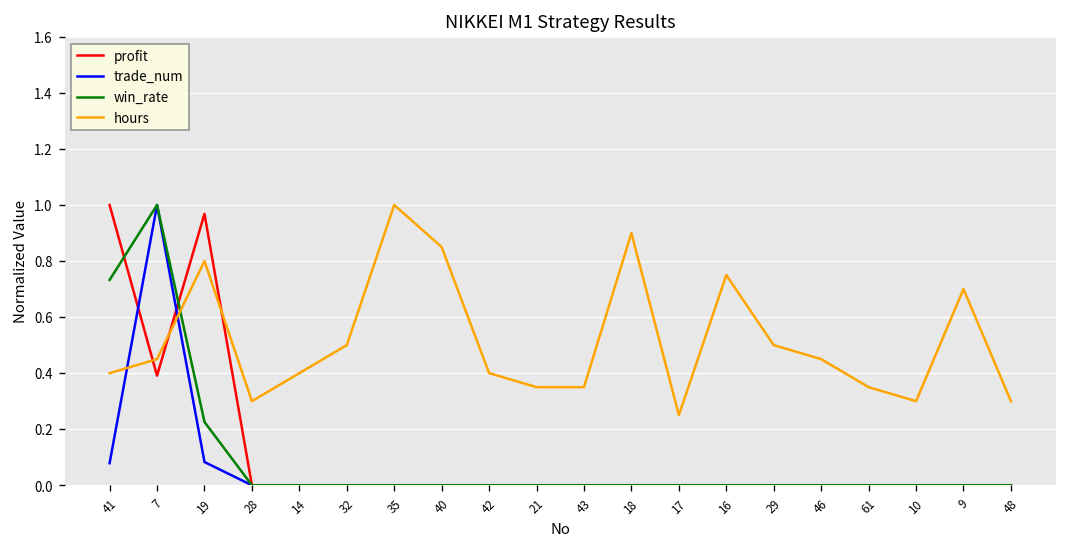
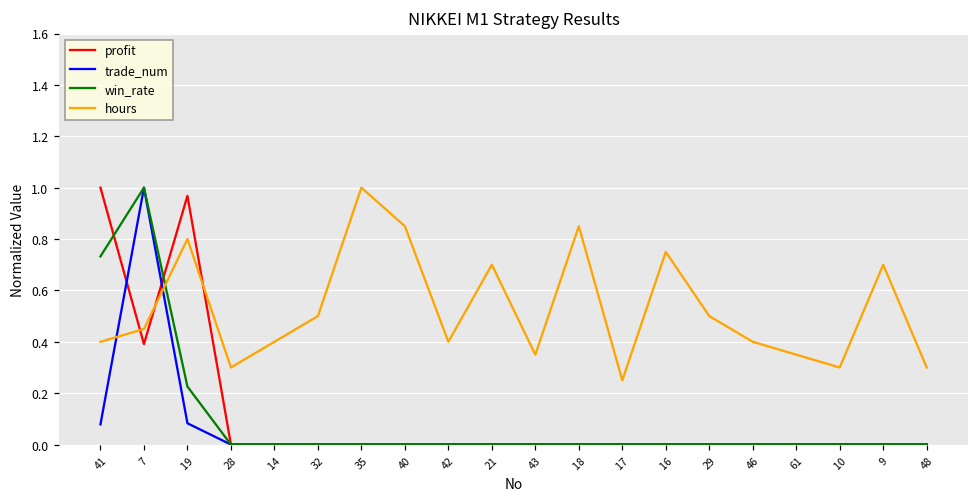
  {
    "profit": {
      "41": 1.00,
      "7": 0.39,
      "19": 0.97
    },
    "trade_num": {
      "41": 0.08,
      "19": 0.08
    },
    "win_rate": {
      "41": 0.73,
      "19": 0.23
    },
    "hours": {
      "41": 0.40,
      "7": 0.45,
      "19": 0.80,
      "28": 0.30,
      "14": 0.40,
      "32": 0.50,
      "35": 1.00,
      "40": 0.85,
      "42": 0.40,
-     "21": 0.35,
+     "21": 0.70,
      "43": 0.35,
-     "18": 0.90,
+     "18": 0.85,
      "17": 0.25,
      "16": 0.75,
      "29": 0.50,
-     "46": 0.45,
+     "46": 0.40,
      "61": 0.35,
      "10": 0.30,
      "9": 0.70,
      "48": 0.30
    }
  }
